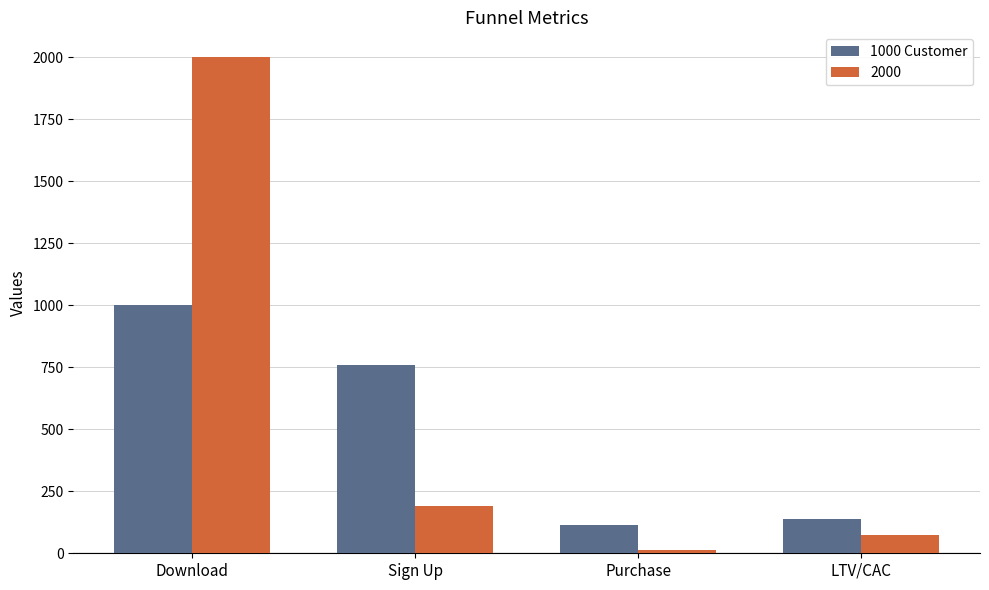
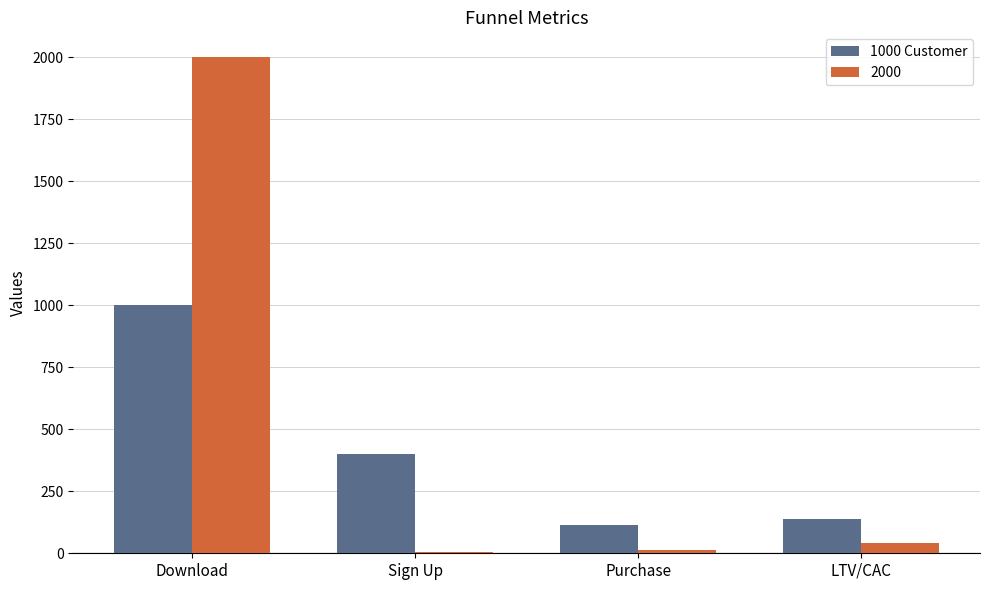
  {
    "1000 Customer": {
      "Download": 1000,
-     "Sign Up": 760,
+     "Sign Up": 400,
      "Purchase": 120,
      "LTV/CAC": 140
    },
    "2000": {
      "Download": 2000,
-     "Sign Up": 190,
+     "Sign Up": 10,
      "Purchase": 10,
-     "LTV/CAC": 70
+     "LTV/CAC": 40
    }
  }
